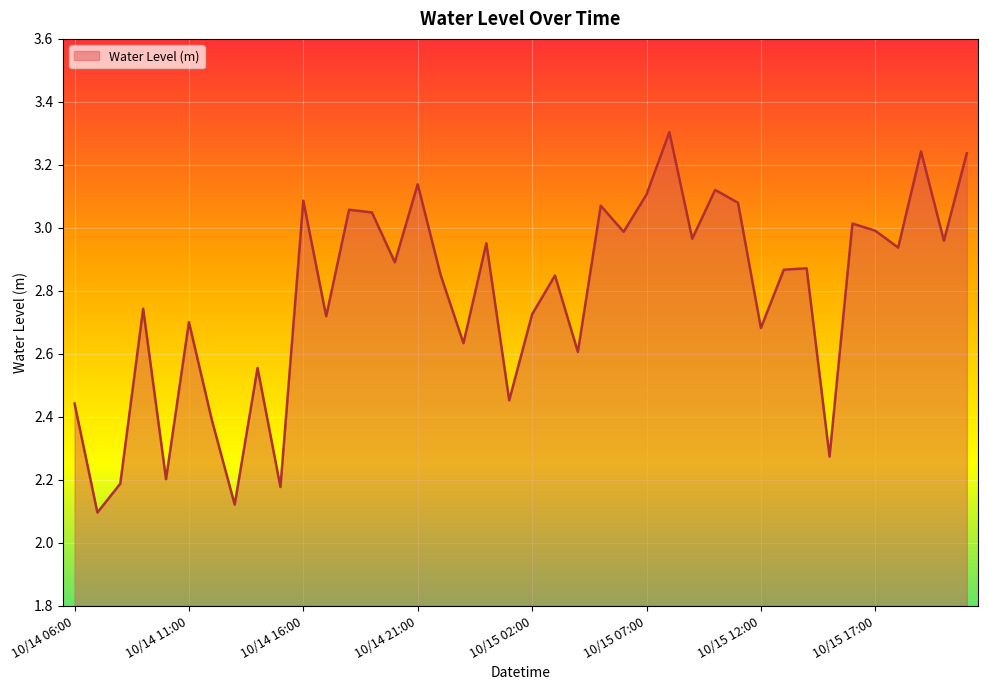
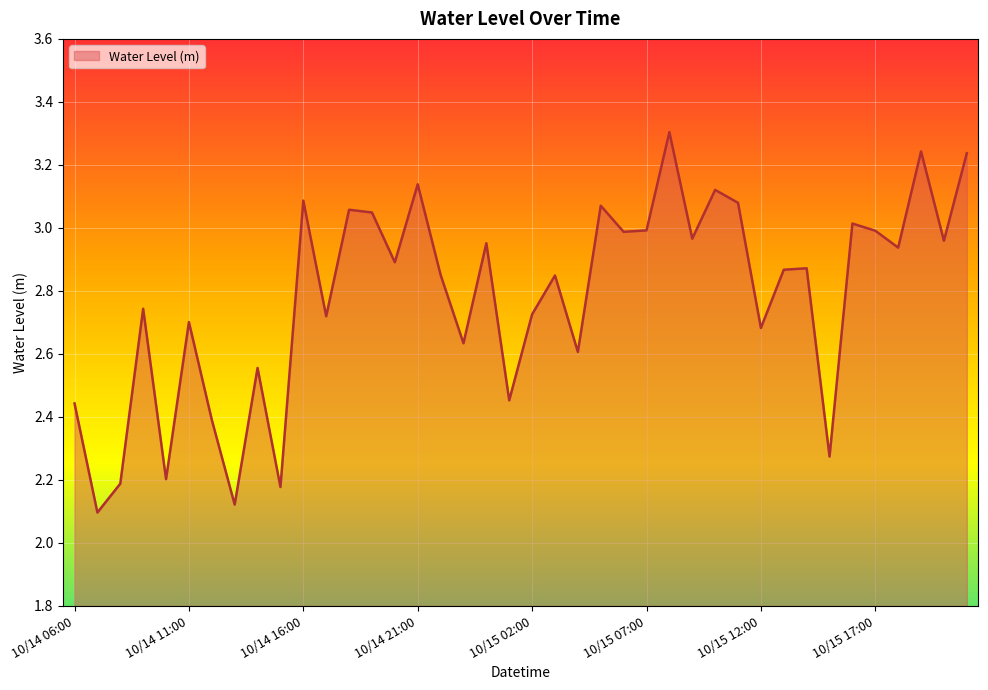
  {
    "10/14 06:00": 2.44,
    "10/14 11:00": 2.70,
    "10/14 16:00": 3.09,
    "10/14 21:00": 3.14,
    "10/15 02:00": 2.73,
-   "10/15 07:00": 3.11,
+   "10/15 07:00": 2.99,
    "10/15 12:00": 2.68,
    "10/15 17:00": 2.99
  }
